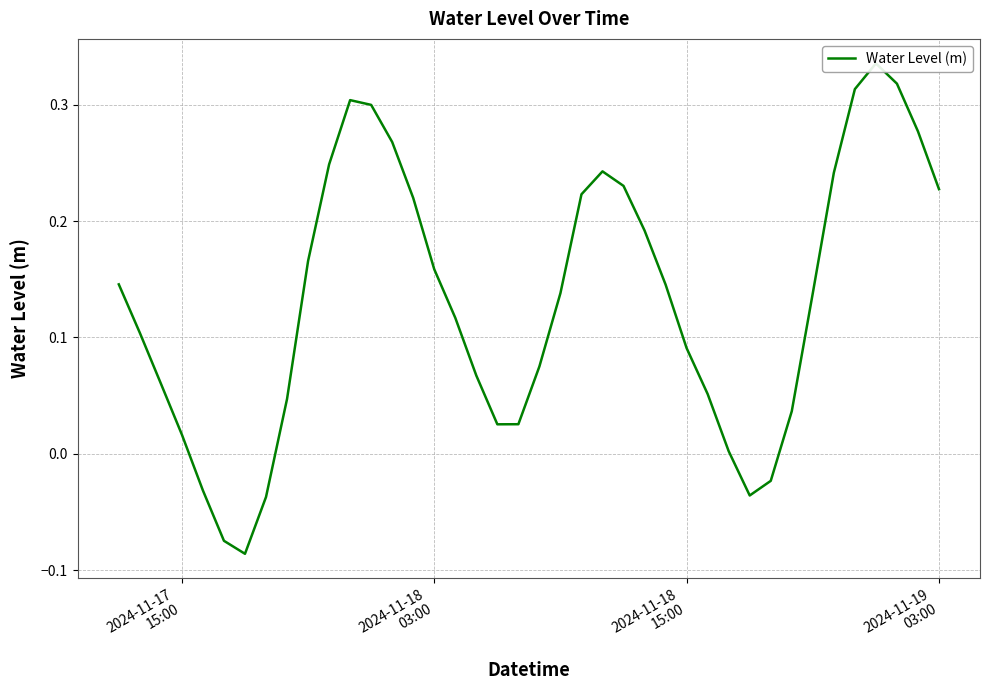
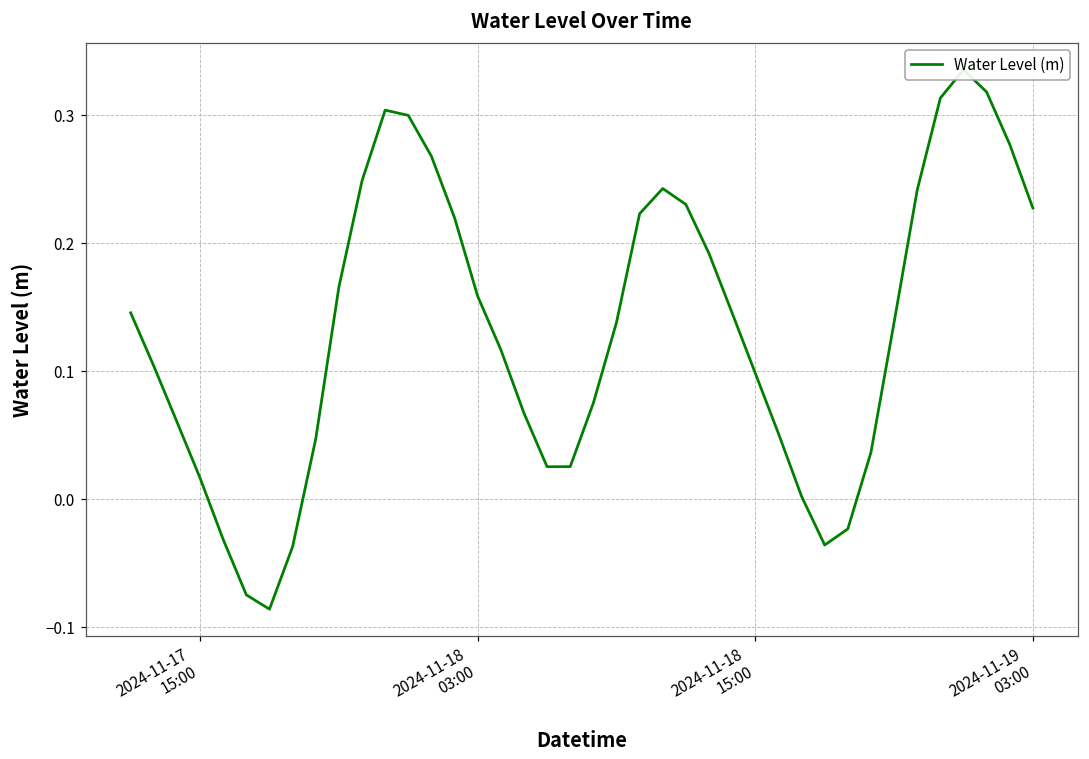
  {
    "2024-11-17 15:00": 0.016,
    "2024-11-18 03:00": 0.159,
-   "2024-11-18 15:00": 0.091,
+   "2024-11-18 15:00": 0.098,
    "2024-11-19 03:00": 0.227
  }
